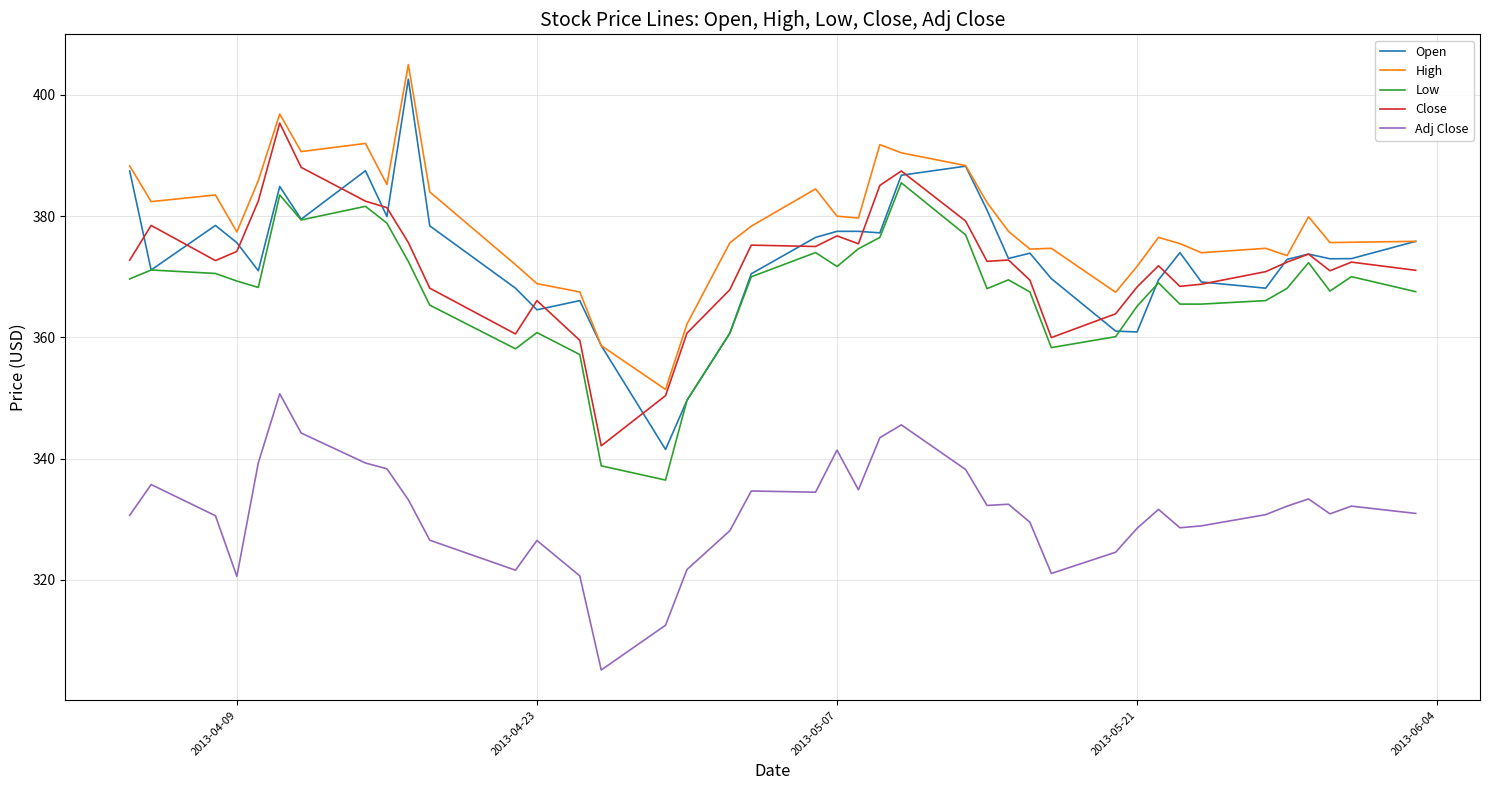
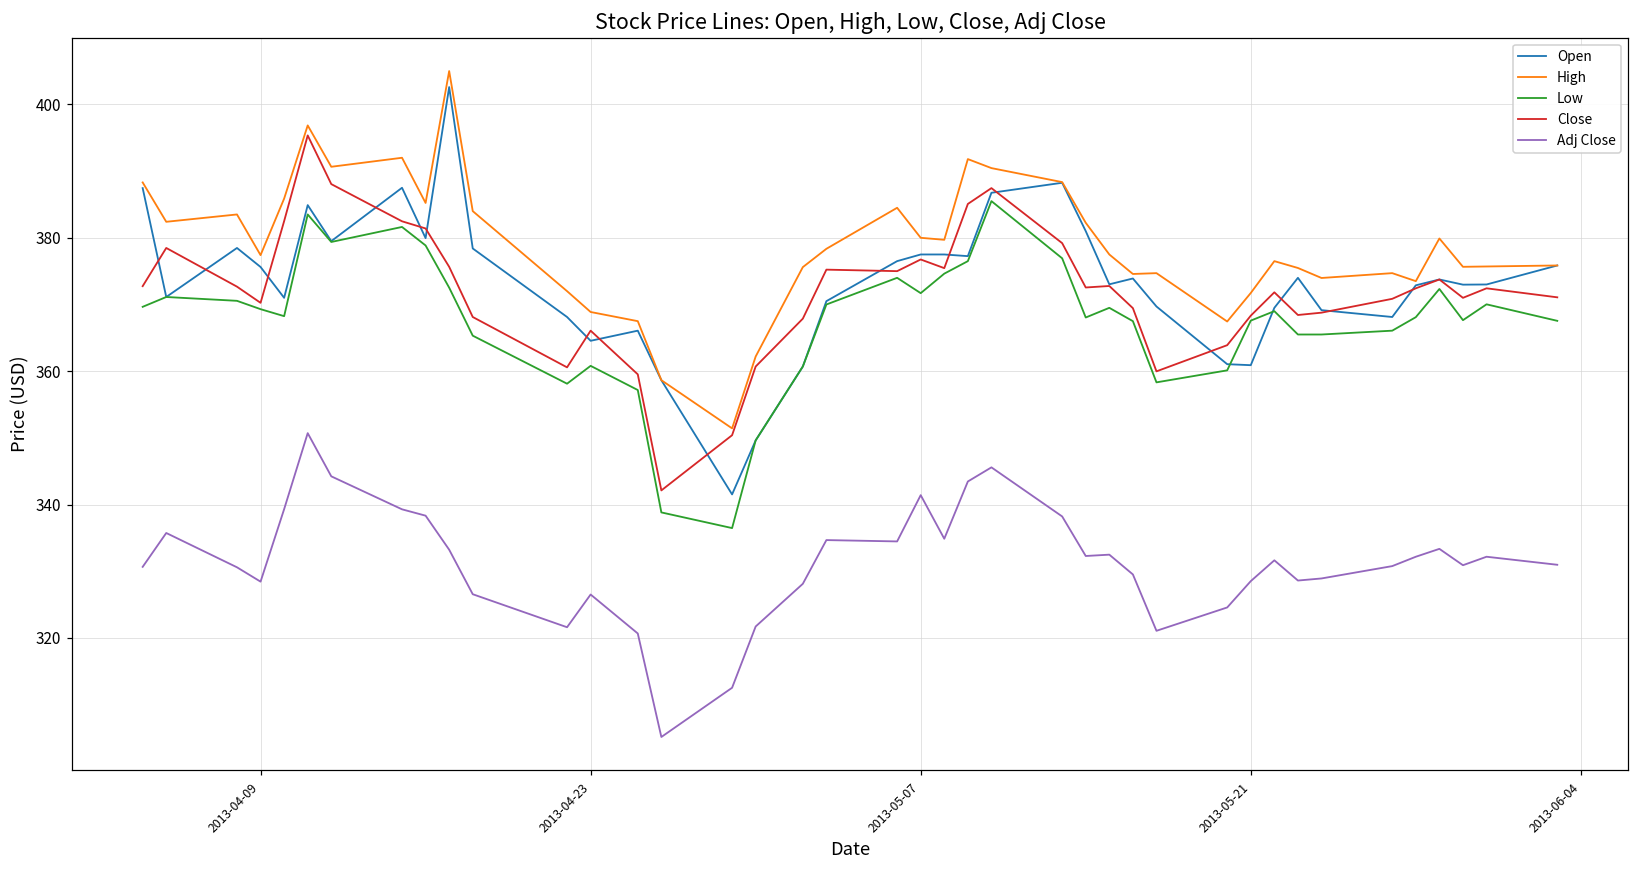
  {
    "Open": {
      "2013-04-09": 376,
      "2013-04-23": 365,
      "2013-05-07": 378,
      "2013-05-21": 361
    },
    "High": {
      "2013-04-09": 377,
      "2013-04-23": 369,
      "2013-05-07": 380,
      "2013-05-21": 372
    },
    "Low": {
      "2013-04-09": 369,
      "2013-04-23": 361,
      "2013-05-07": 372,
-     "2013-05-21": 365
+     "2013-05-21": 368
    },
    "Close": {
-     "2013-04-09": 374,
+     "2013-04-09": 370,
      "2013-04-23": 366,
      "2013-05-07": 377,
      "2013-05-21": 368
    },
    "Adj Close": {
-     "2013-04-09": 321,
+     "2013-04-09": 328,
      "2013-04-23": 327,
      "2013-05-07": 341,
      "2013-05-21": 329
    }
  }
